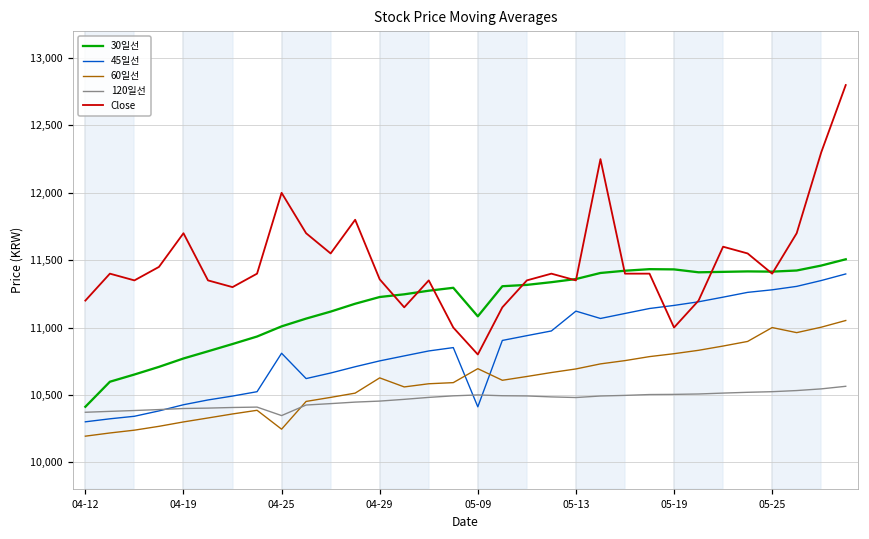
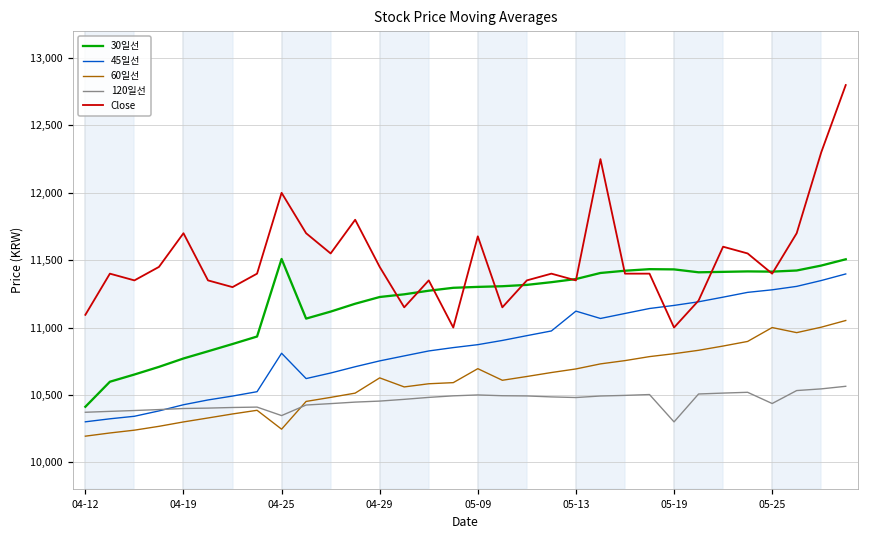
  {
    "30일선": {
      "04-12": "10,410",
      "04-19": "10,770",
-     "04-25": "11,010",
+     "04-25": "11,510",
      "04-29": "11,230",
-     "05-09": "11,080",
+     "05-09": "11,300",
      "05-19": "11,430"
    },
    "45일선": {
      "04-12": "10,300",
      "04-19": "10,430",
      "04-25": "10,810",
      "04-29": "10,750",
-     "05-09": "10,410",
+     "05-09": "10,870",
      "05-13": "11,120",
      "05-19": "11,160",
      "05-25": "11,280"
    },
    "60일선": {
      "04-12": "10,190",
      "04-19": "10,300",
      "04-25": "10,250",
      "04-29": "10,630",
      "05-09": "10,690",
      "05-13": "10,690",
      "05-19": "10,810",
      "05-25": "11,000"
    },
    "120일선": {
      "04-12": "10,370",
      "04-19": "10,400",
      "04-25": "10,350",
      "04-29": "10,450",
      "05-09": "10,500",
      "05-13": "10,480",
-     "05-19": "10,500",
-     "05-25": "10,520"
+     "05-19": "10,300",
+     "05-25": "10,440"
    },
    "Close": {
-     "04-12": "11,200",
+     "04-12": "11,090",
      "04-19": "11,700",
      "04-25": "12,000",
-     "04-29": "11,360",
-     "05-09": "10,800",
+     "04-29": "11,450",
+     "05-09": "11,680",
      "05-19": "11,000"
    }
  }
